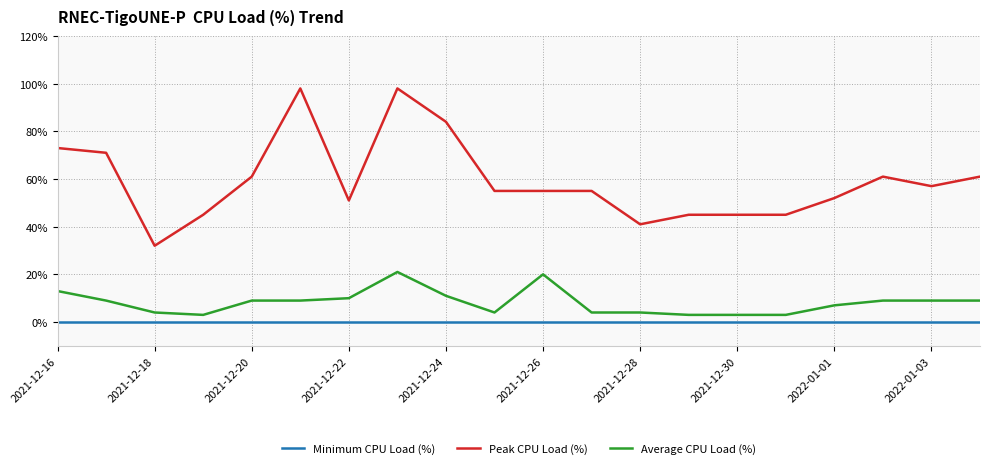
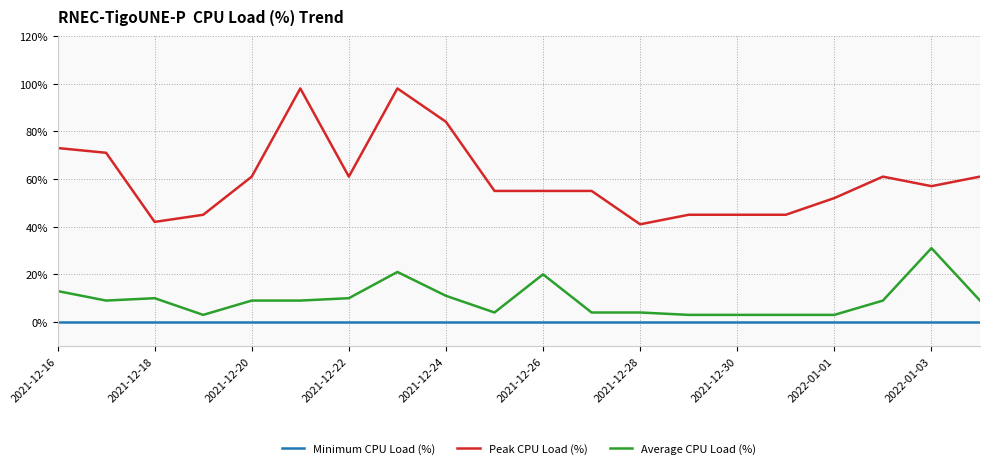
  {
    "Minimum CPU Load (%)": {
      "2021-12-16": "0%",
      "2021-12-18": "0%",
      "2021-12-20": "0%",
      "2021-12-22": "0%",
      "2021-12-24": "0%",
      "2021-12-26": "0%",
      "2021-12-28": "0%",
      "2021-12-30": "0%",
      "2022-01-01": "0%",
      "2022-01-03": "0%"
    },
    "Peak CPU Load (%)": {
      "2021-12-16": "73%",
-     "2021-12-18": "32%",
+     "2021-12-18": "42%",
      "2021-12-20": "61%",
-     "2021-12-22": "51%",
+     "2021-12-22": "61%",
      "2021-12-24": "84%",
      "2021-12-26": "55%",
      "2021-12-28": "41%",
      "2021-12-30": "45%",
      "2022-01-01": "52%",
      "2022-01-03": "57%"
    },
    "Average CPU Load (%)": {
      "2021-12-16": "13%",
-     "2021-12-18": "4%",
+     "2021-12-18": "10%",
      "2021-12-20": "9%",
      "2021-12-22": "10%",
      "2021-12-24": "11%",
      "2021-12-26": "20%",
      "2021-12-28": "4%",
      "2021-12-30": "3%",
-     "2022-01-01": "7%",
-     "2022-01-03": "9%"
+     "2022-01-01": "3%",
+     "2022-01-03": "31%"
    }
  }
